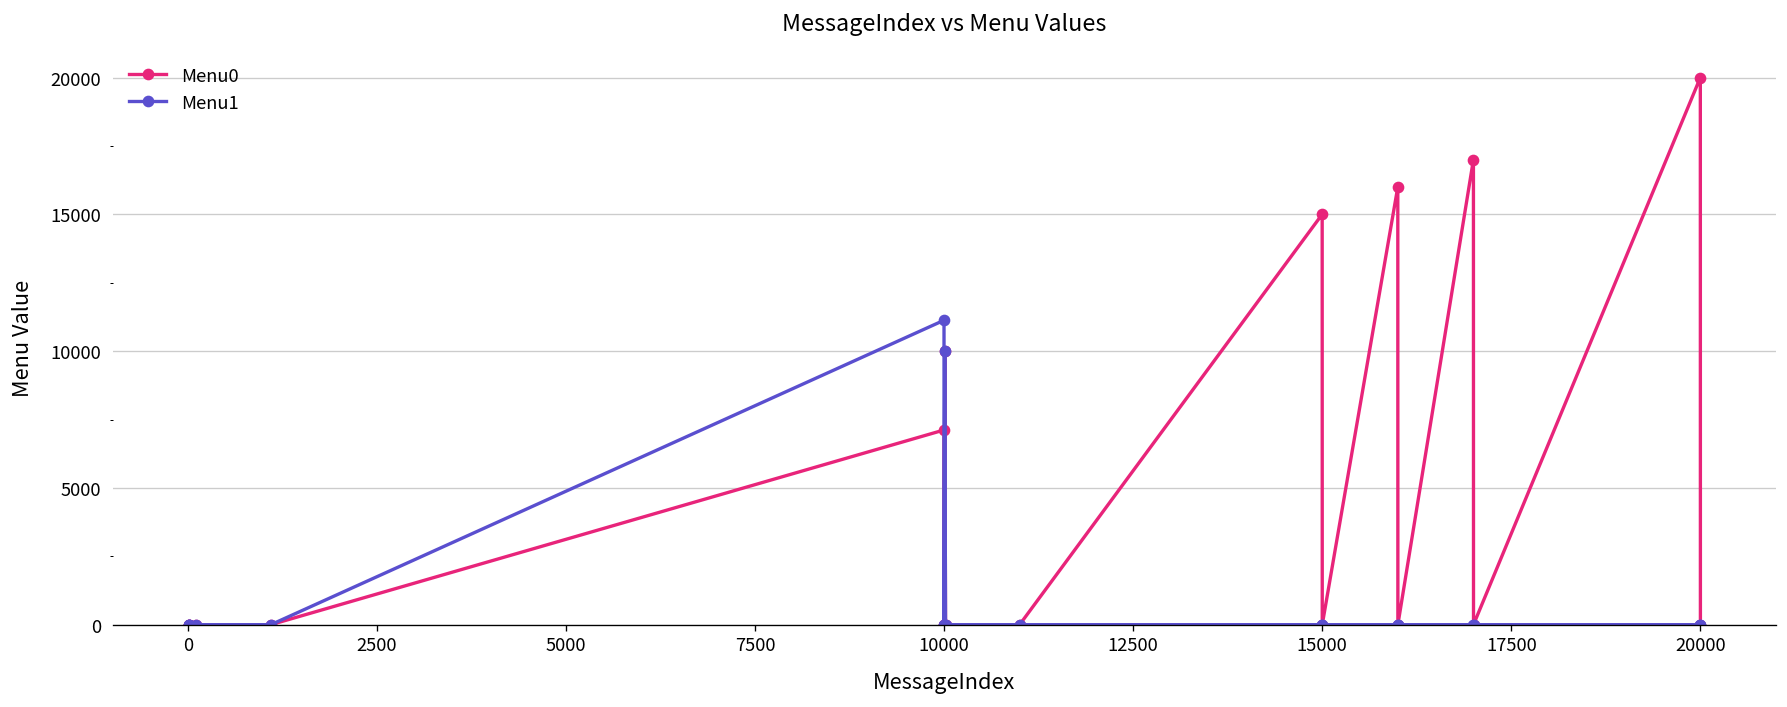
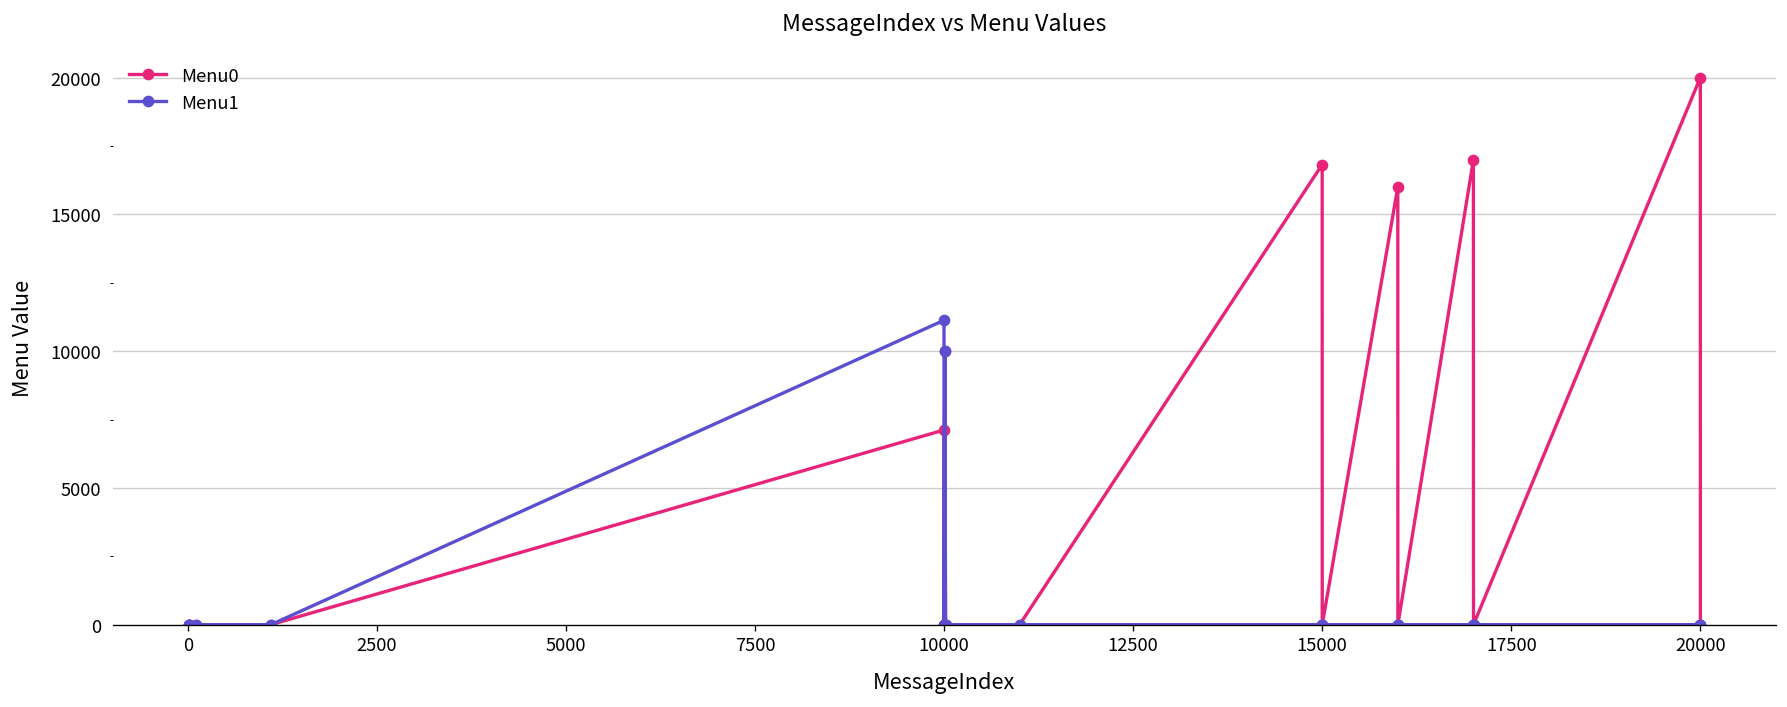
  {
    "Menu0": {
      "10000": 7100,
-     "15000": 15000,
+     "15000": 16800,
      "20000": 20000
    },
    "Menu1": {
      "10000": 11100
    }
  }
